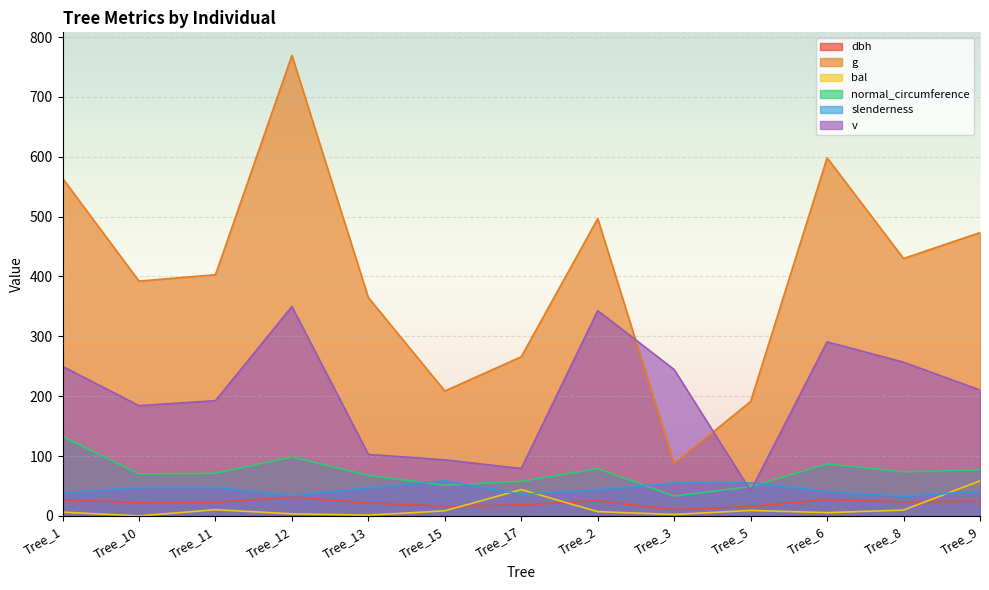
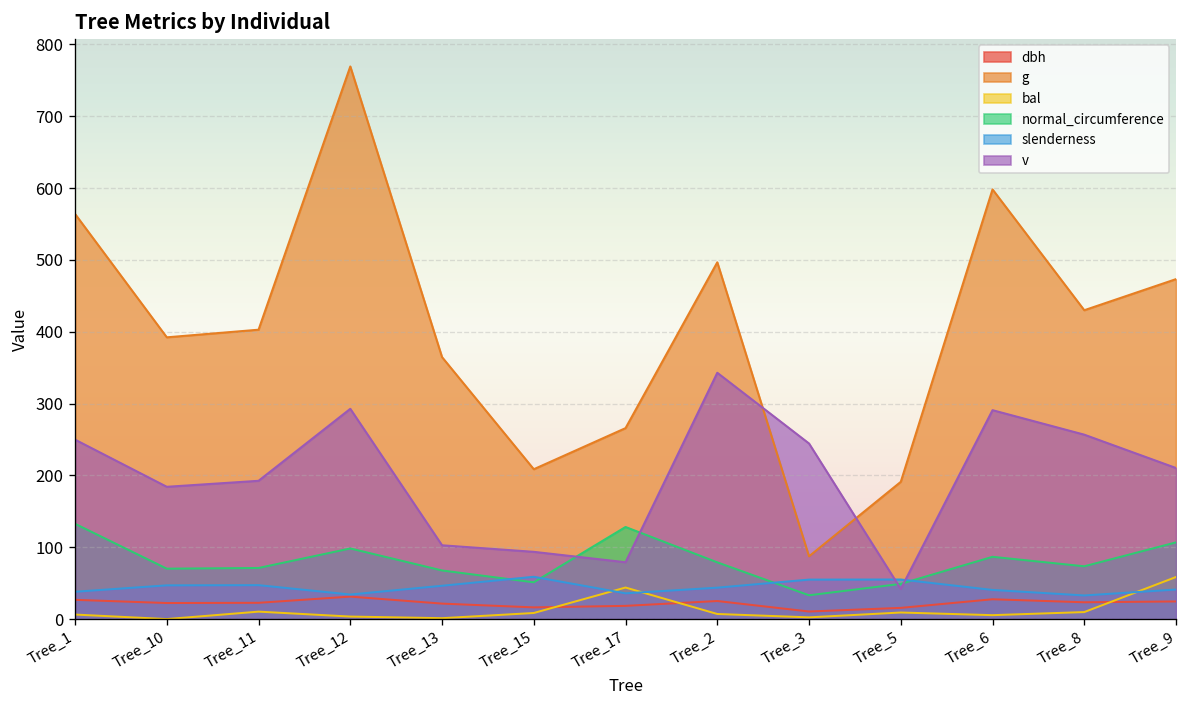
  {
    "bal": {
      "Tree_1": 10,
      "Tree_10": 0,
      "Tree_11": 10,
      "Tree_12": 0,
      "Tree_13": 0,
      "Tree_15": 10,
      "Tree_17": 40,
      "Tree_2": 10,
      "Tree_3": 0,
      "Tree_5": 10,
      "Tree_6": 10,
      "Tree_8": 10,
      "Tree_9": 60
    },
    "normal_circumference": {
      "Tree_1": 130,
      "Tree_10": 70,
      "Tree_11": 70,
      "Tree_12": 100,
      "Tree_13": 70,
      "Tree_15": 50,
-     "Tree_17": 60,
+     "Tree_17": 130,
      "Tree_2": 80,
      "Tree_3": 30,
      "Tree_5": 50,
      "Tree_6": 90,
      "Tree_8": 70,
-     "Tree_9": 80
+     "Tree_9": 110
    },
    "slenderness": {
      "Tree_1": 40,
      "Tree_10": 50,
      "Tree_11": 50,
      "Tree_13": 50,
      "Tree_15": 60,
      "Tree_17": 40,
      "Tree_2": 40,
      "Tree_3": 50,
      "Tree_5": 60,
      "Tree_6": 40,
      "Tree_8": 30,
      "Tree_9": 40
    },
    "v": {
      "Tree_1": 250,
      "Tree_10": 180,
      "Tree_11": 190,
-     "Tree_12": 350,
+     "Tree_12": 290,
      "Tree_13": 100,
      "Tree_15": 90,
      "Tree_17": 80,
      "Tree_2": 340,
      "Tree_3": 240,
      "Tree_5": 40,
      "Tree_6": 290,
      "Tree_8": 260,
      "Tree_9": 210
    }
  }
